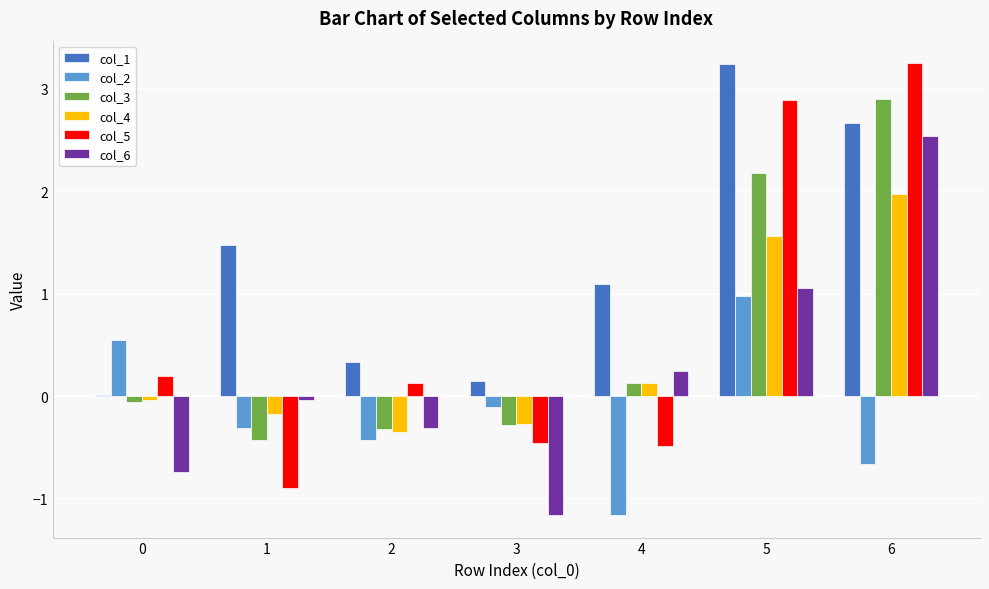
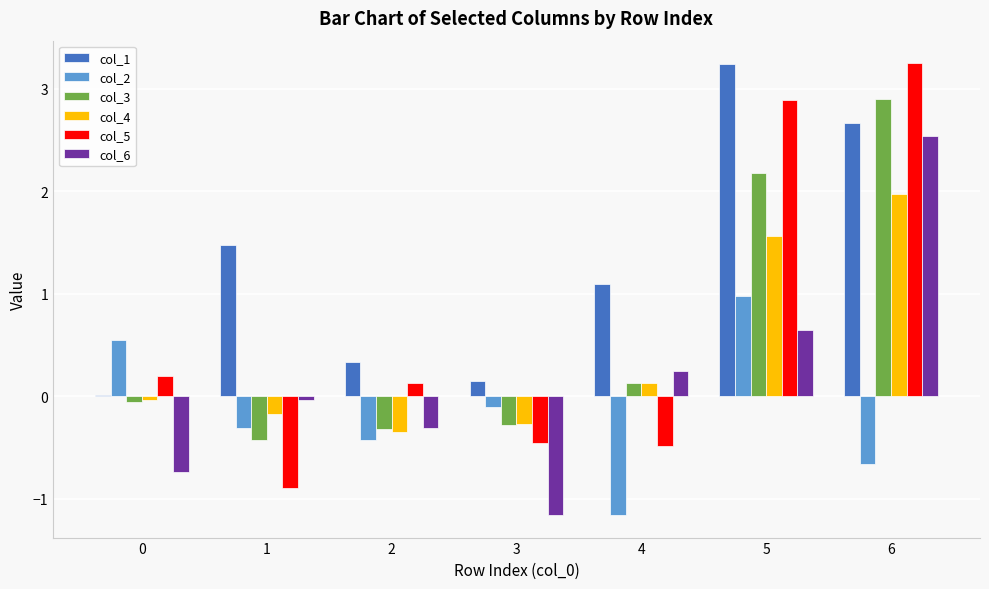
  {
    "col_3": {
      "0": -0.06,
      "1": -0.43,
      "2": -0.32,
      "3": -0.28,
      "4": 0.13,
      "5": 2.18,
      "6": 2.90
    },
    "col_4": {
      "0": -0.04,
      "1": -0.17,
      "2": -0.34,
      "3": -0.27,
      "4": 0.13,
      "5": 1.56,
      "6": 1.98
    },
    "col_5": {
      "0": 0.19,
      "1": -0.90,
      "2": 0.12,
      "3": -0.46,
      "4": -0.49,
      "5": 2.89,
      "6": 3.25
    },
    "col_6": {
      "0": -0.74,
      "1": -0.04,
      "2": -0.31,
      "3": -1.16,
      "4": 0.24,
-     "5": 1.06,
+     "5": 0.64,
      "6": 2.54
    }
  }
